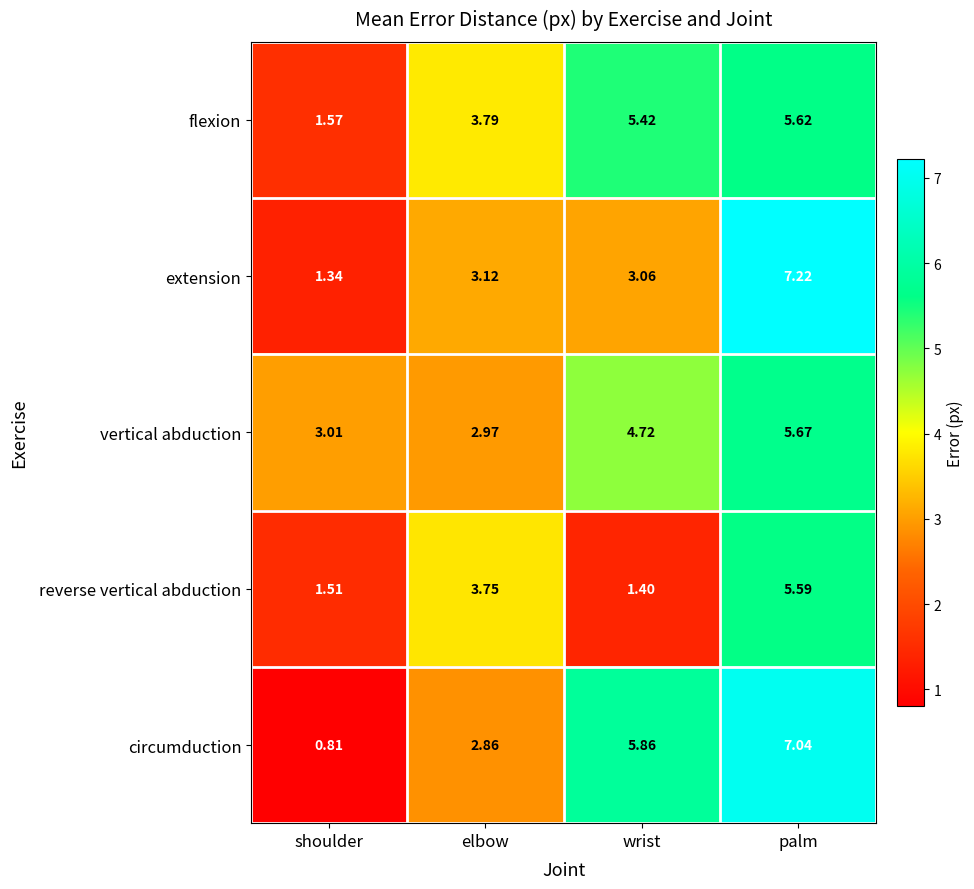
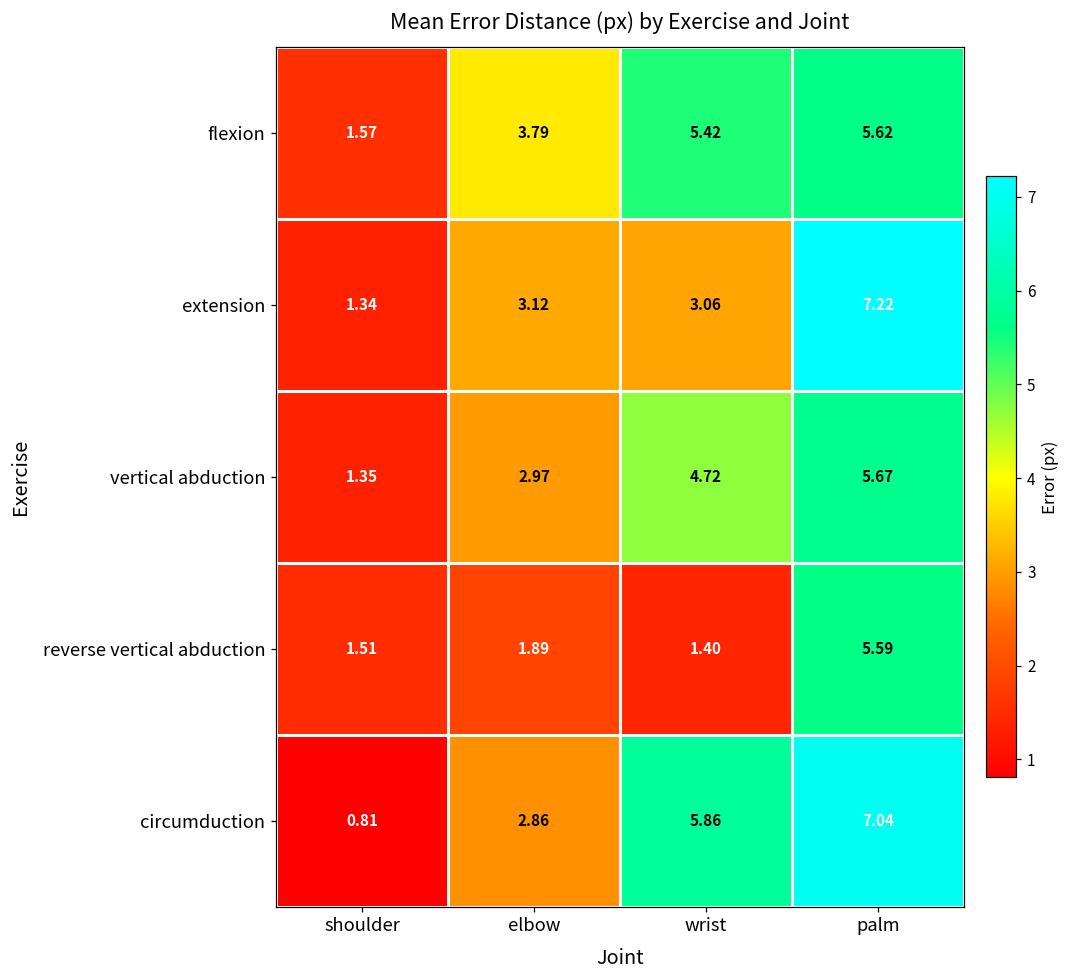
  {
    "flexion": {
      "shoulder": 1.57,
      "elbow": 3.79,
      "wrist": 5.42,
      "palm": 5.62
    },
    "extension": {
      "shoulder": 1.34,
      "elbow": 3.12,
      "wrist": 3.06,
      "palm": 7.22
    },
    "vertical abduction": {
-     "shoulder": 3.01,
+     "shoulder": 1.35,
      "elbow": 2.97,
      "wrist": 4.72,
      "palm": 5.67
    },
    "reverse vertical abduction": {
      "shoulder": 1.51,
-     "elbow": 3.75,
+     "elbow": 1.89,
      "wrist": 1.40,
      "palm": 5.59
    },
    "circumduction": {
      "shoulder": 0.81,
      "elbow": 2.86,
      "wrist": 5.86,
      "palm": 7.04
    }
  }
